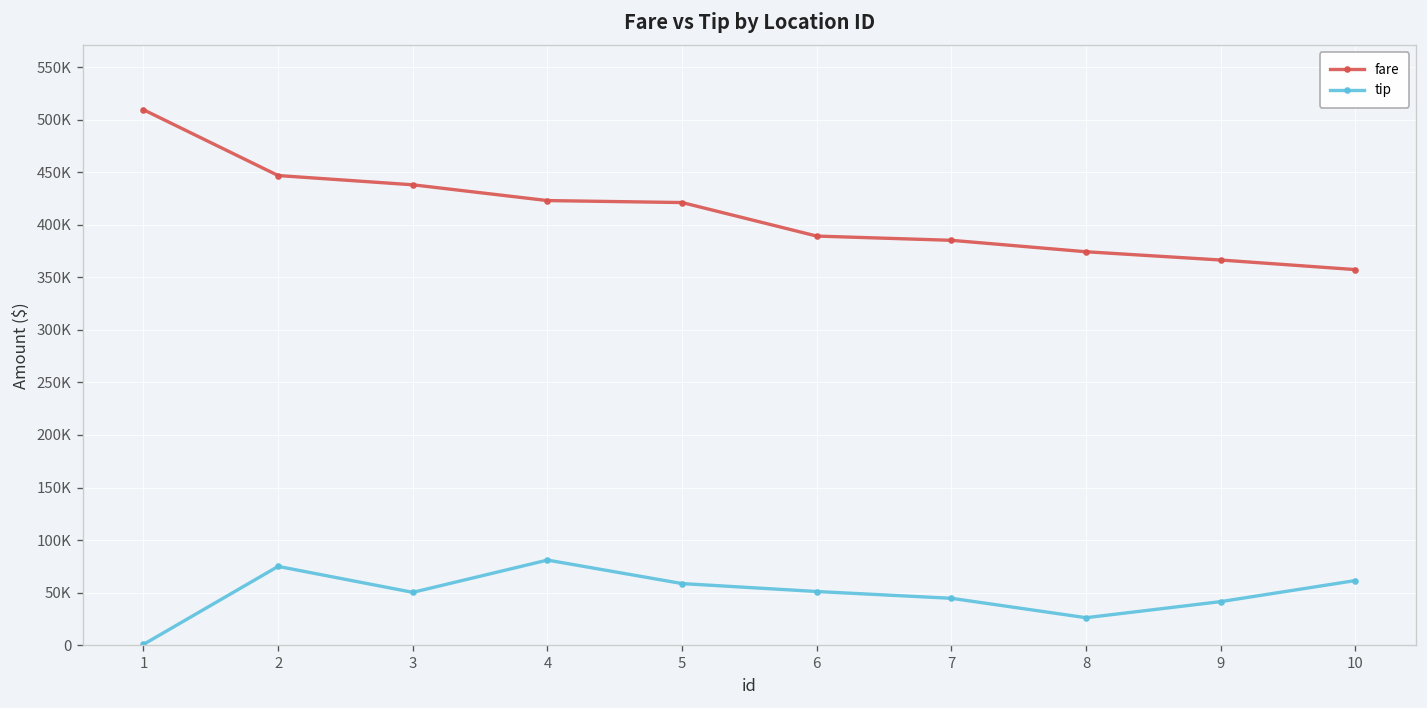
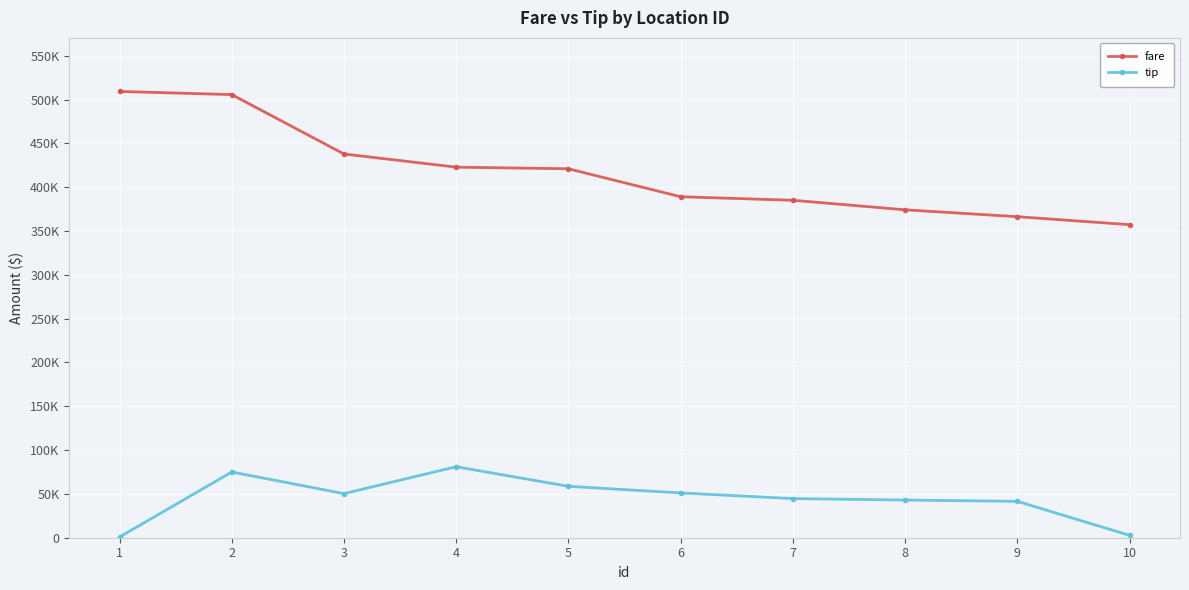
  {
    "fare": {
      "1": 510000,
-     "2": 450000,
+     "2": 510000,
      "3": 440000,
      "4": 420000,
      "5": 420000,
      "6": 390000,
      "7": 390000,
      "8": 370000,
      "9": 370000,
      "10": 360000
    },
    "tip": {
      "1": 0,
      "2": 80000,
      "3": 50000,
      "4": 80000,
      "5": 60000,
      "6": 50000,
      "7": 40000,
-     "8": 30000,
+     "8": 40000,
      "9": 40000,
-     "10": 60000
+     "10": 0
    }
  }
